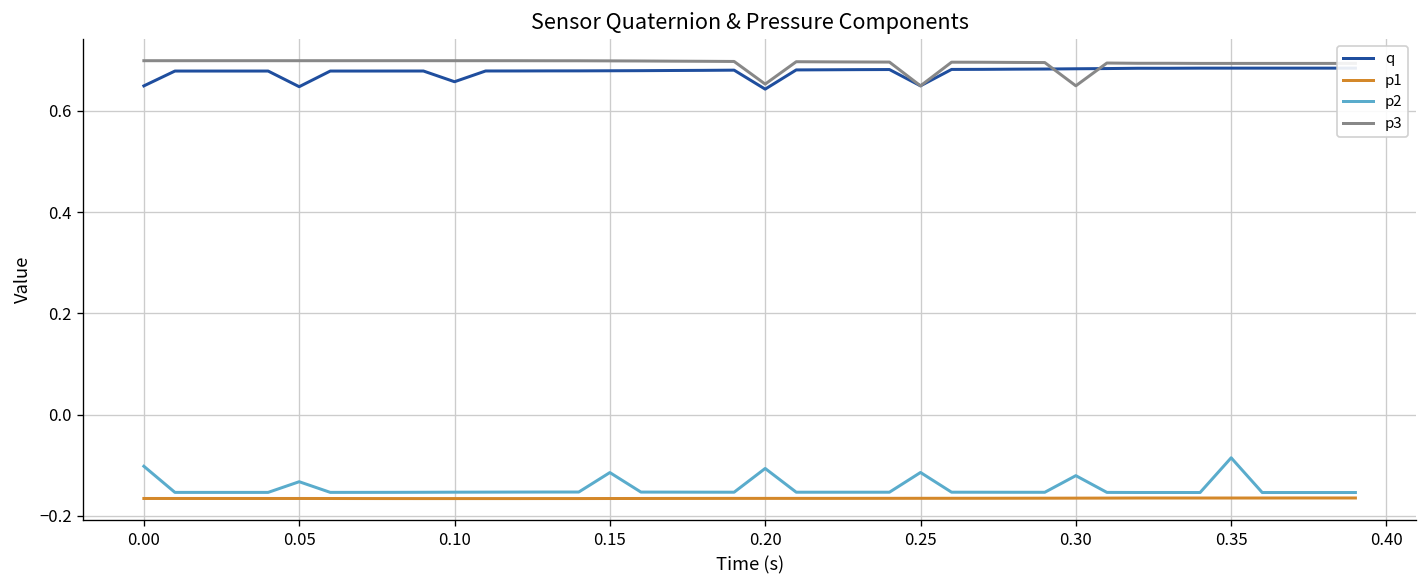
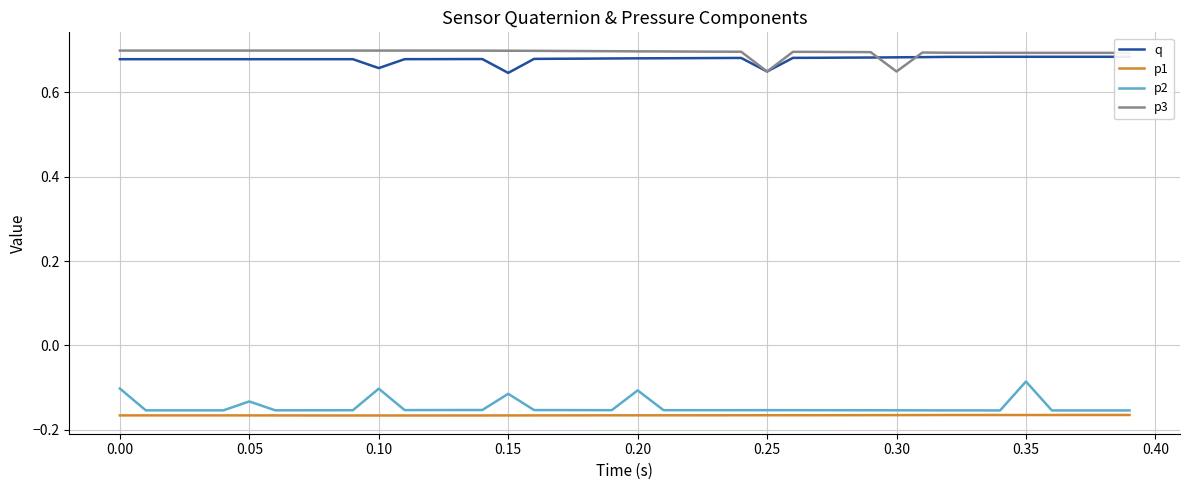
  {
    "q": {
-     "0.00": 0.65,
-     "0.05": 0.65,
+     "0.00": 0.68,
+     "0.05": 0.68,
      "0.10": 0.66,
-     "0.15": 0.68,
-     "0.20": 0.64,
+     "0.15": 0.65,
+     "0.20": 0.68,
      "0.30": 0.68,
      "0.35": 0.68
    },
    "p1": {
      "0.00": -0.17,
      "0.05": -0.17,
      "0.10": -0.17,
      "0.15": -0.17,
      "0.20": -0.17,
      "0.25": -0.17,
      "0.30": -0.17,
      "0.35": -0.16
    },
    "p2": {
      "0.00": -0.10,
      "0.05": -0.13,
-     "0.10": -0.15,
+     "0.10": -0.10,
      "0.15": -0.11,
      "0.20": -0.11,
-     "0.25": -0.11,
-     "0.30": -0.12,
+     "0.25": -0.15,
+     "0.30": -0.15,
      "0.35": -0.09
    },
    "p3": {
      "0.00": 0.70,
      "0.05": 0.70,
      "0.10": 0.70,
      "0.15": 0.70,
-     "0.20": 0.65,
+     "0.20": 0.70,
      "0.30": 0.65,
      "0.35": 0.69
    }
  }
